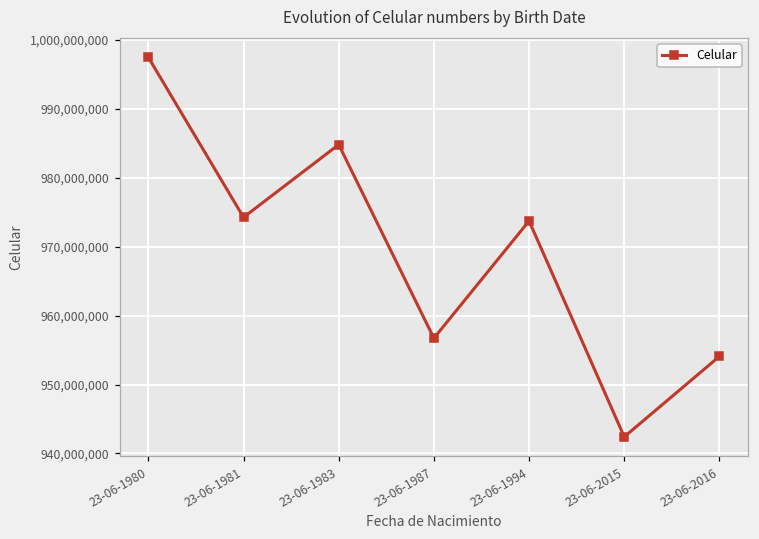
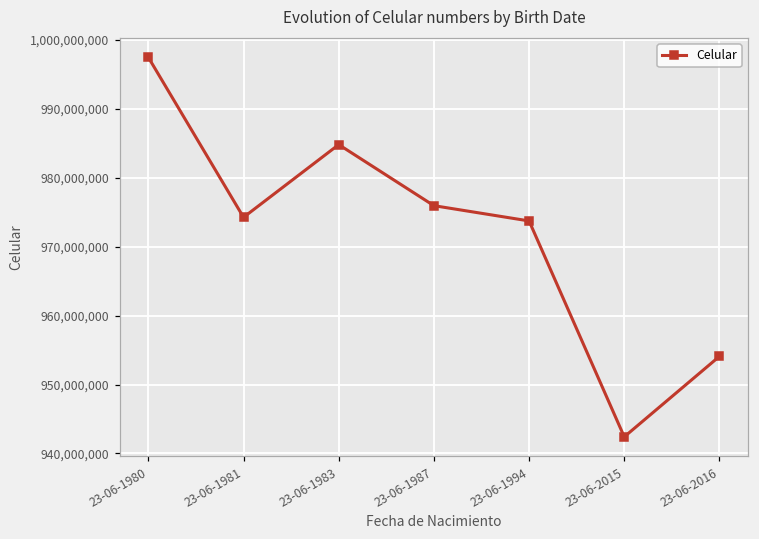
  {
    "23-06-1980": "997,000,000",
    "23-06-1981": "974,000,000",
    "23-06-1983": "985,000,000",
-   "23-06-1987": "957,000,000",
+   "23-06-1987": "976,000,000",
    "23-06-1994": "974,000,000",
    "23-06-2015": "942,000,000",
    "23-06-2016": "954,000,000"
  }
